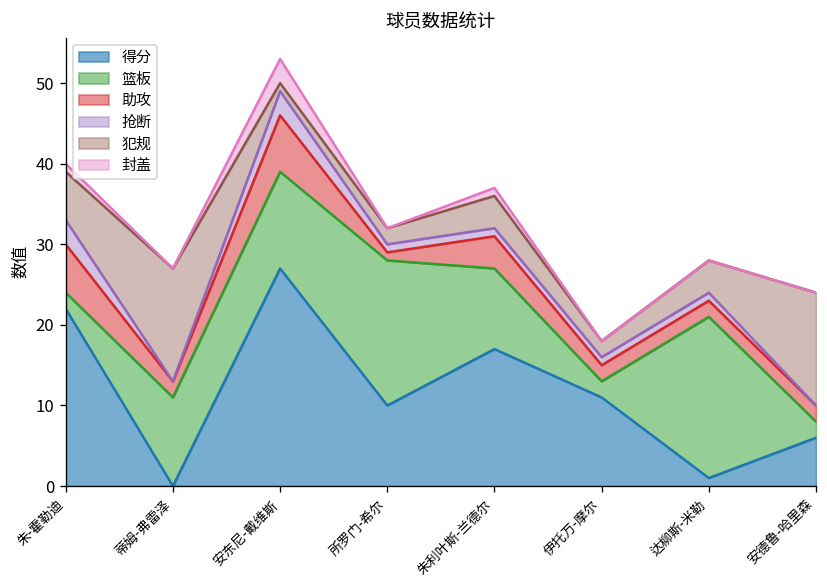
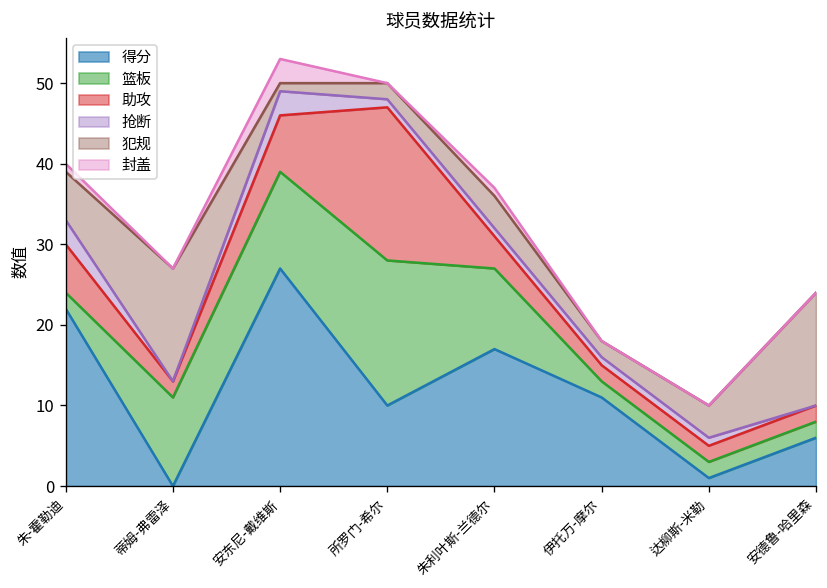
  {
    "得分": {
      "朱-霍勒迪": 22,
      "蒂姆-弗雷泽": 0,
      "安东尼-戴维斯": 27,
      "所罗门-希尔": 10,
      "朱利叶斯-兰德尔": 17,
      "伊托万-摩尔": 11,
      "达柳斯-米勒": 1,
      "安德鲁-哈里森": 6
    },
    "篮板": {
      "朱-霍勒迪": 2,
      "蒂姆-弗雷泽": 11,
      "安东尼-戴维斯": 12,
      "所罗门-希尔": 18,
      "朱利叶斯-兰德尔": 10,
      "伊托万-摩尔": 2,
-     "达柳斯-米勒": 20,
+     "达柳斯-米勒": 2,
      "安德鲁-哈里森": 2
    },
    "助攻": {
      "朱-霍勒迪": 6,
      "安东尼-戴维斯": 7,
-     "所罗门-希尔": 1,
+     "所罗门-希尔": 19,
      "朱利叶斯-兰德尔": 4,
      "伊托万-摩尔": 2,
      "达柳斯-米勒": 2
    },
    "犯规": {
      "朱-霍勒迪": 6,
      "安东尼-戴维斯": 1,
      "朱利叶斯-兰德尔": 4
    }
  }
